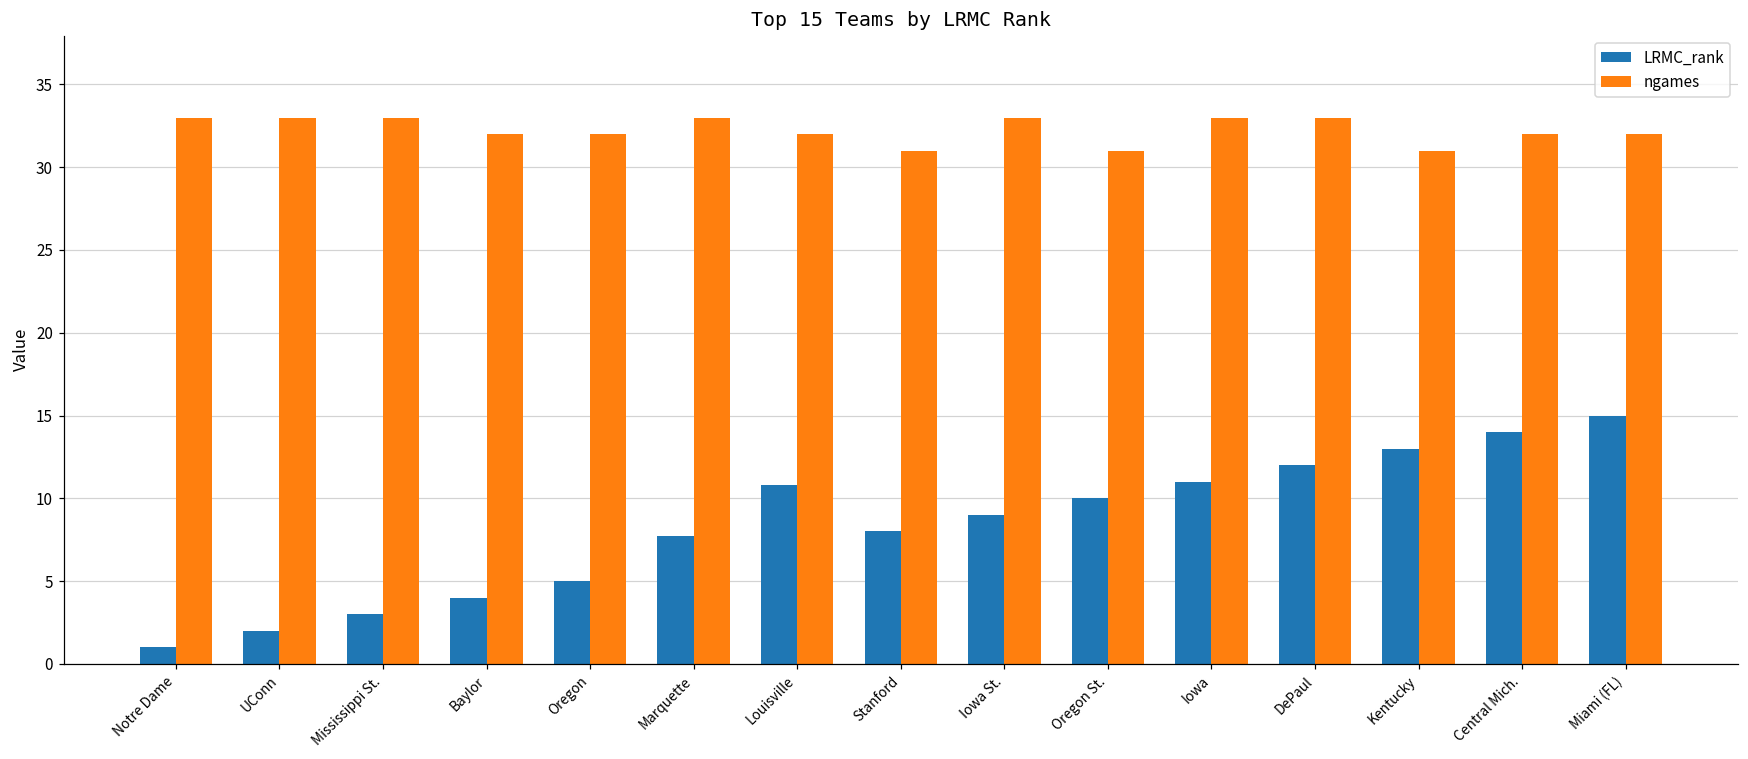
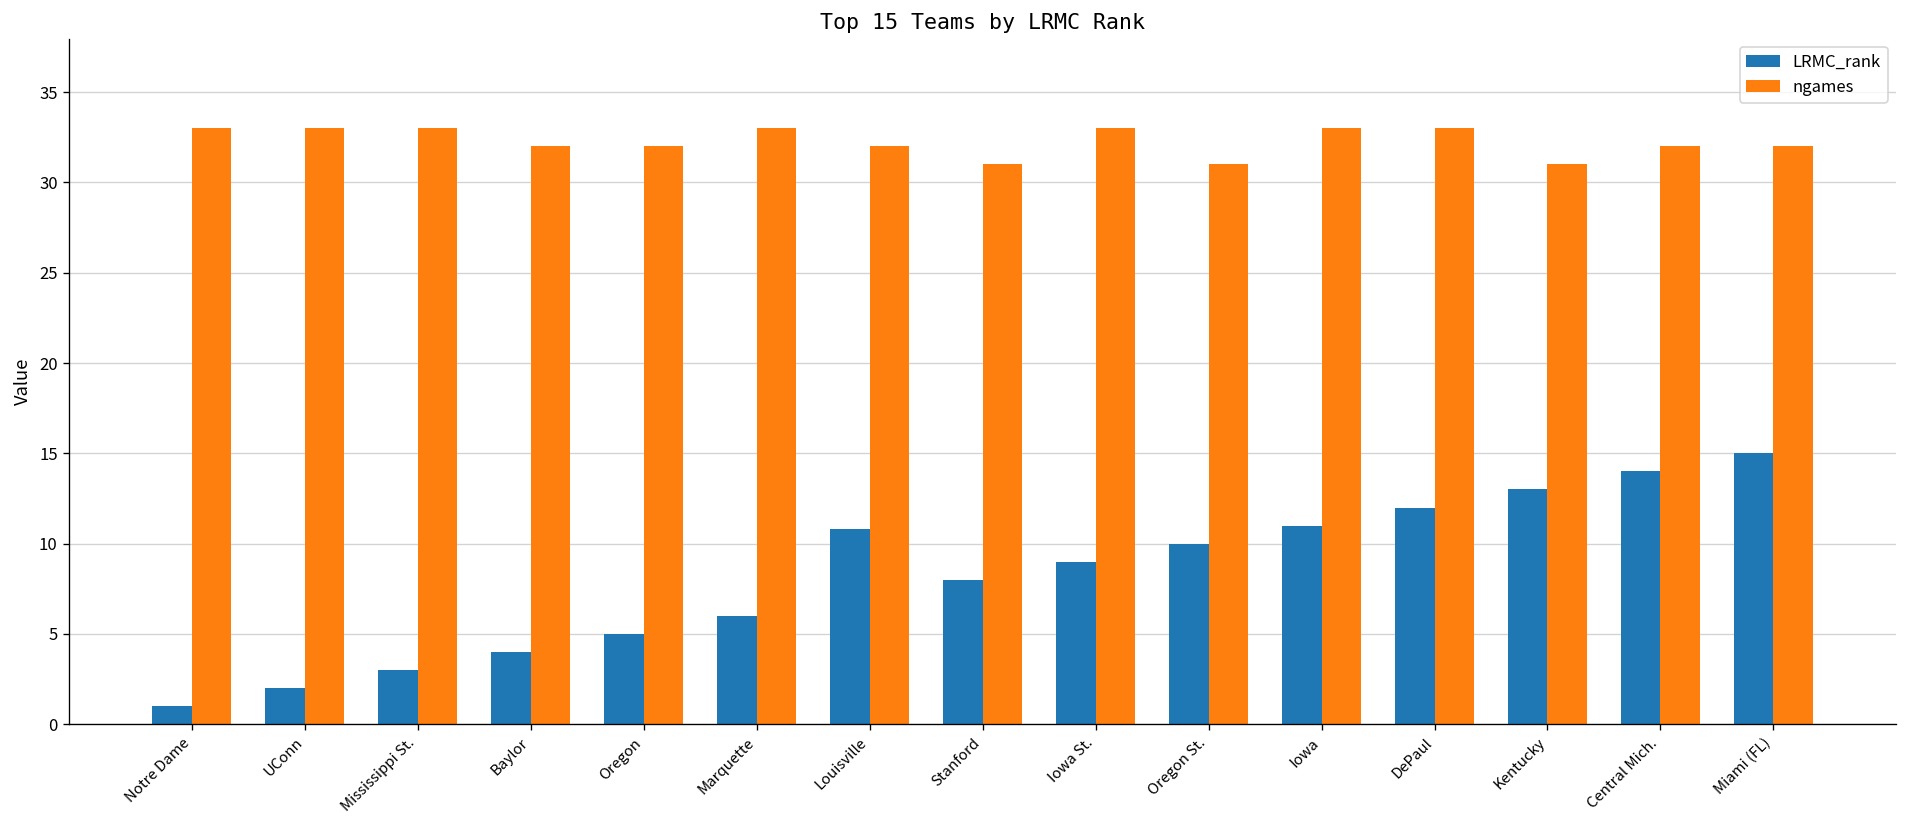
  {
    "LRMC_rank": {
      "Notre Dame": 1.0,
      "UConn": 2.0,
      "Mississippi St.": 3.0,
      "Baylor": 4.0,
      "Oregon": 5.0,
-     "Marquette": 7.7,
+     "Marquette": 6.0,
      "Louisville": 10.8,
      "Stanford": 8.0,
      "Iowa St.": 9.0,
      "Oregon St.": 10.0,
      "Iowa": 11.0,
      "DePaul": 12.0,
      "Kentucky": 13.0,
      "Central Mich.": 14.0,
      "Miami (FL)": 15.0
    },
    "ngames": {
      "Notre Dame": 33.0,
      "UConn": 33.0,
      "Mississippi St.": 33.0,
      "Baylor": 32.0,
      "Oregon": 32.0,
      "Marquette": 33.0,
      "Louisville": 32.0,
      "Stanford": 31.0,
      "Iowa St.": 33.0,
      "Oregon St.": 31.0,
      "Iowa": 33.0,
      "DePaul": 33.0,
      "Kentucky": 31.0,
      "Central Mich.": 32.0,
      "Miami (FL)": 32.0
    }
  }
